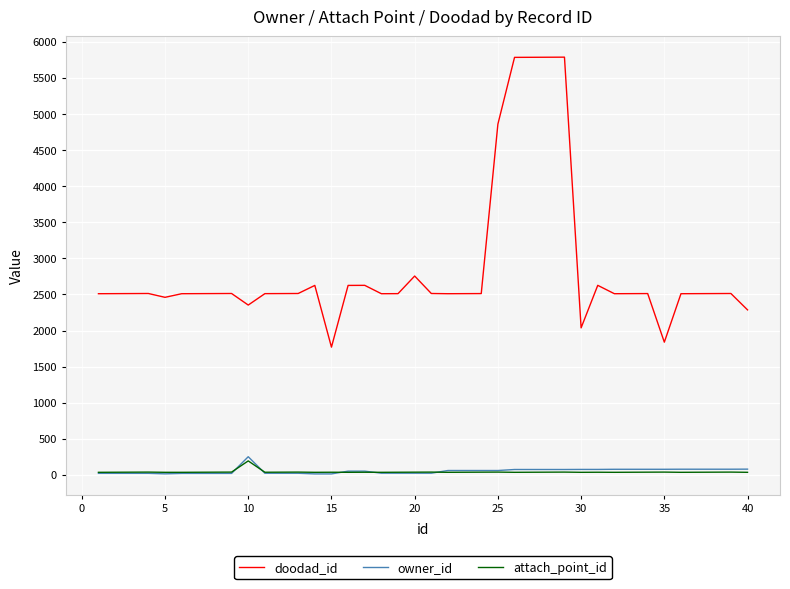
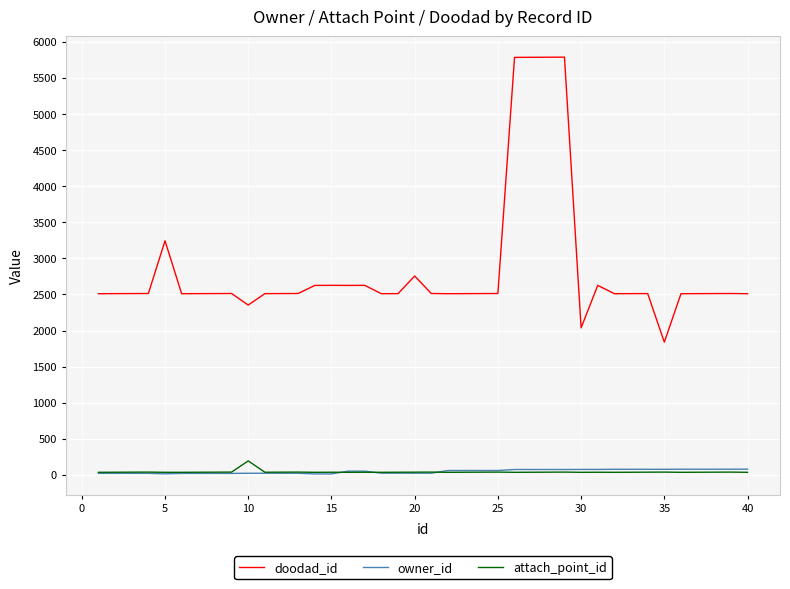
  {
    "doodad_id": {
-     "5": 2500,
+     "5": 3200,
      "10": 2400,
-     "15": 1800,
+     "15": 2600,
      "20": 2800,
-     "25": 4900,
+     "25": 2500,
      "30": 2000,
      "35": 1800,
-     "40": 2300
+     "40": 2500
    },
    "owner_id": {
-     "10": 300,
+     "10": 0,
      "30": 100,
      "35": 100,
      "40": 100
    },
    "attach_point_id": {
      "10": 200,
      "30": 0,
      "35": 0,
      "40": 0
    }
  }
